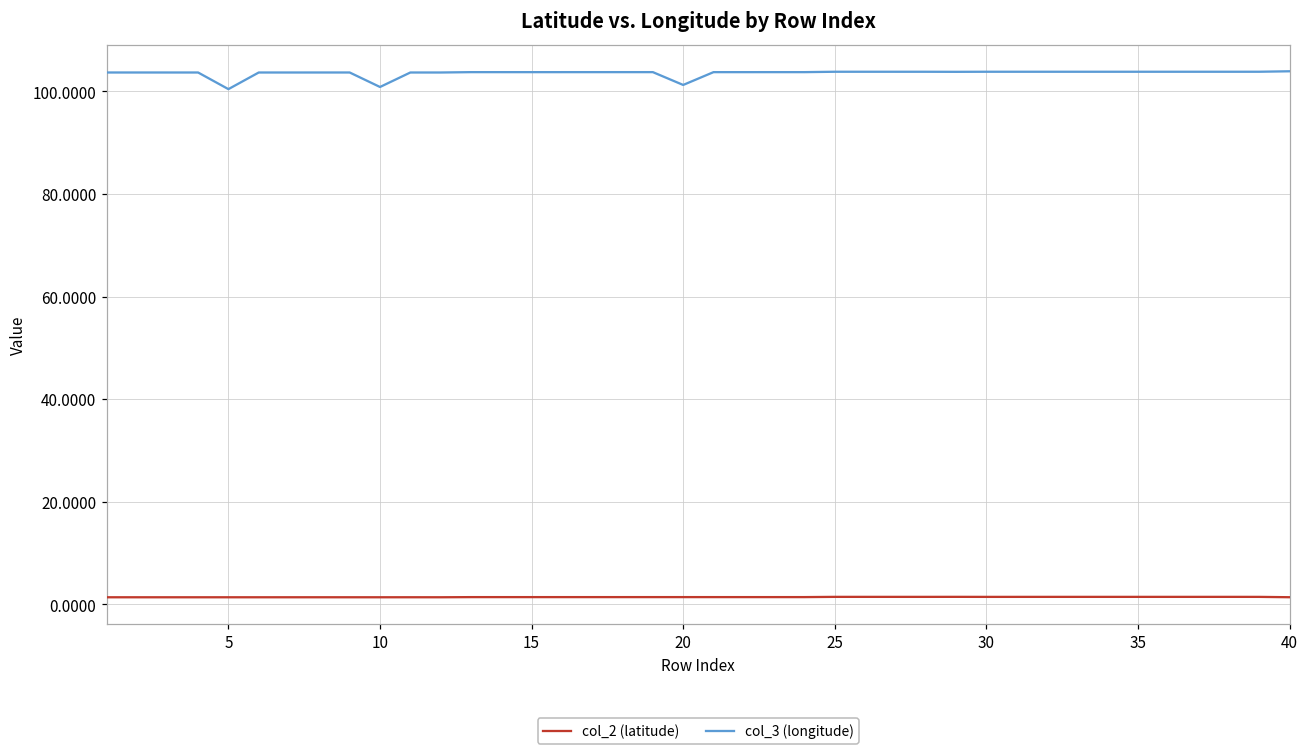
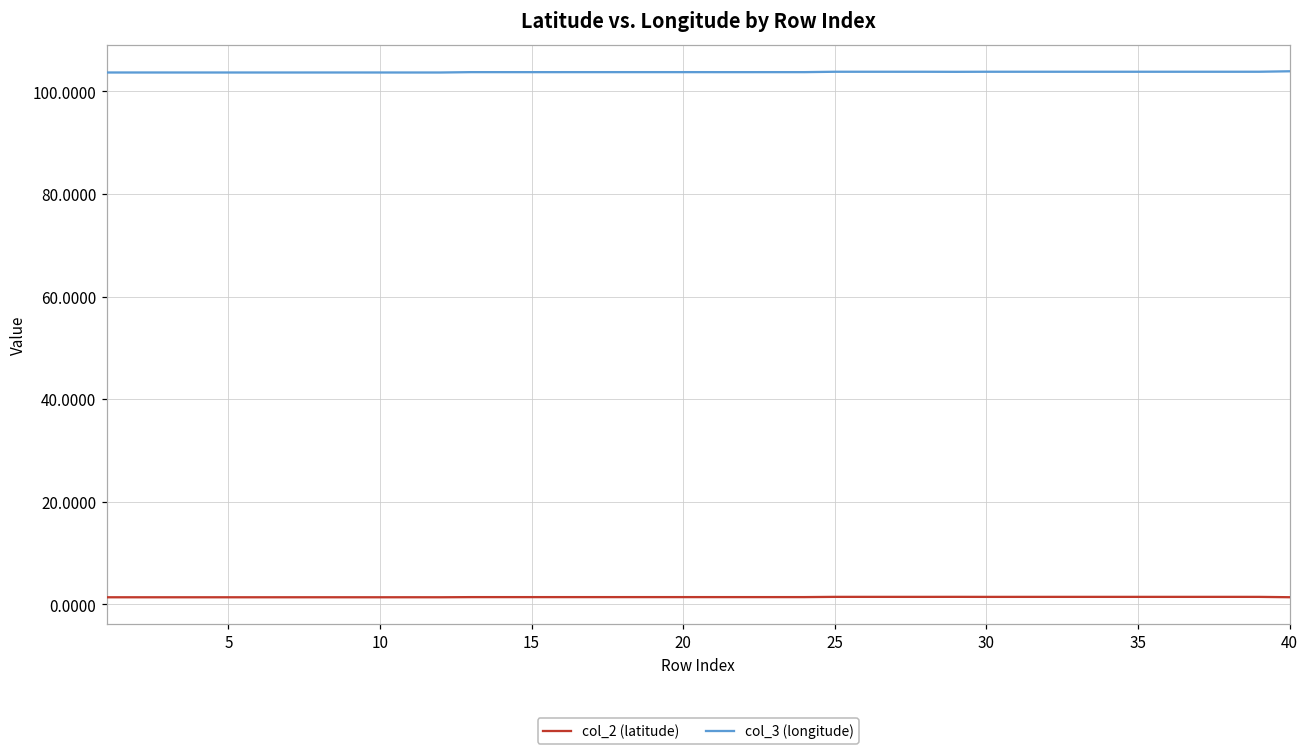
  {
    "col_2 (latitude)": {
      "5": 1,
      "10": 1,
      "15": 1,
      "20": 1,
      "25": 1,
      "30": 1,
      "35": 1,
      "40": 1
    },
    "col_3 (longitude)": {
-     "5": 100,
-     "10": 101,
+     "5": 104,
+     "10": 104,
      "15": 104,
-     "20": 101,
+     "20": 104,
      "25": 104,
      "30": 104,
      "35": 104,
      "40": 104
    }
  }
